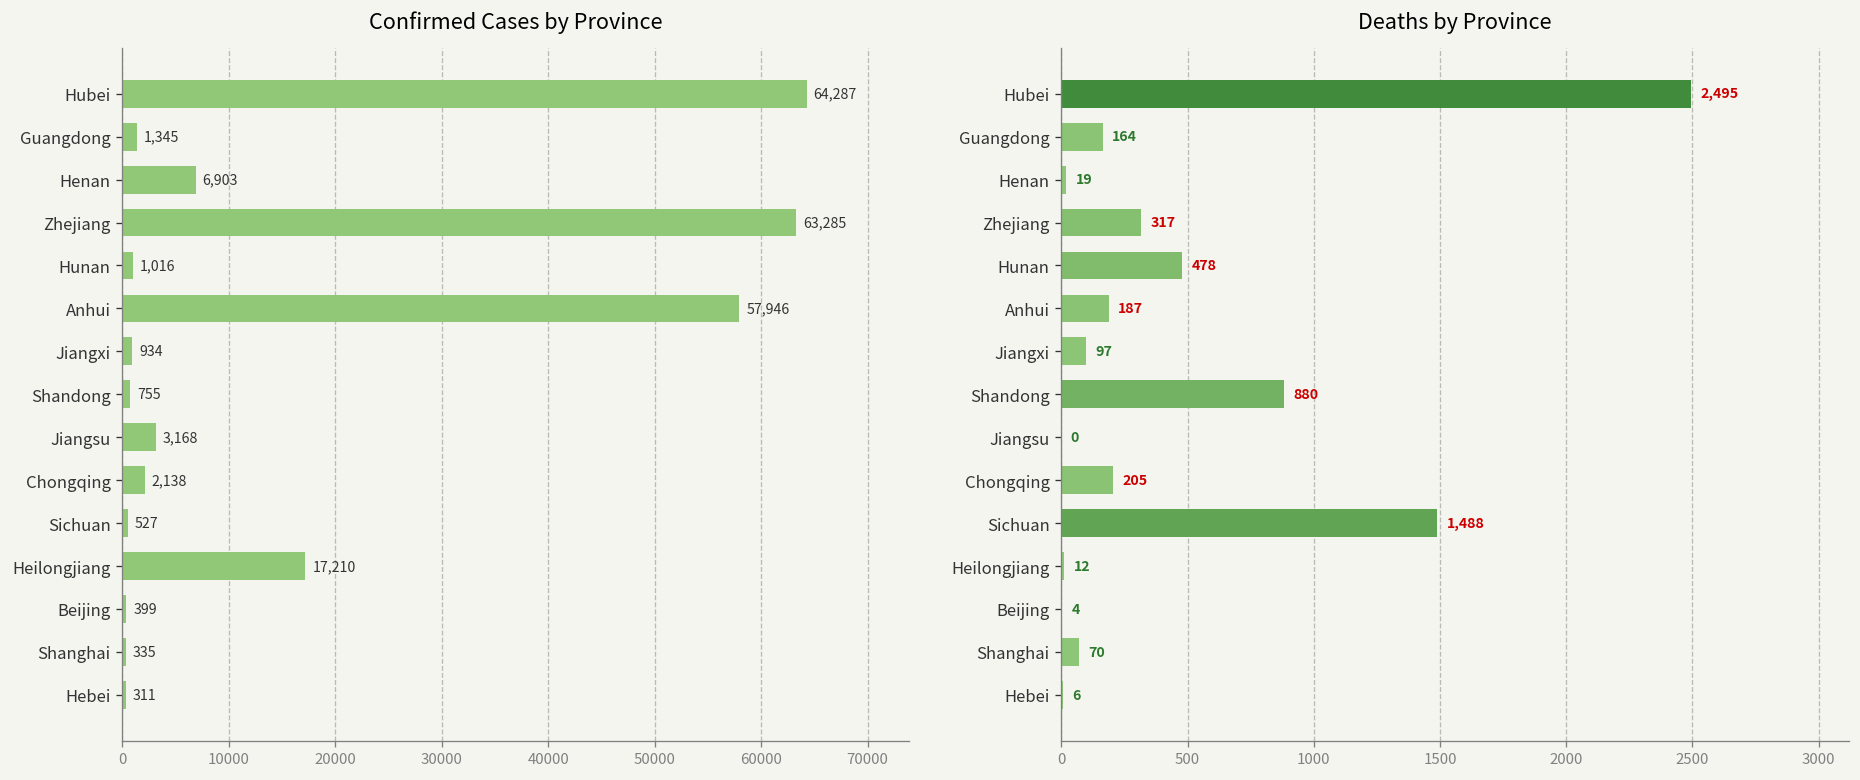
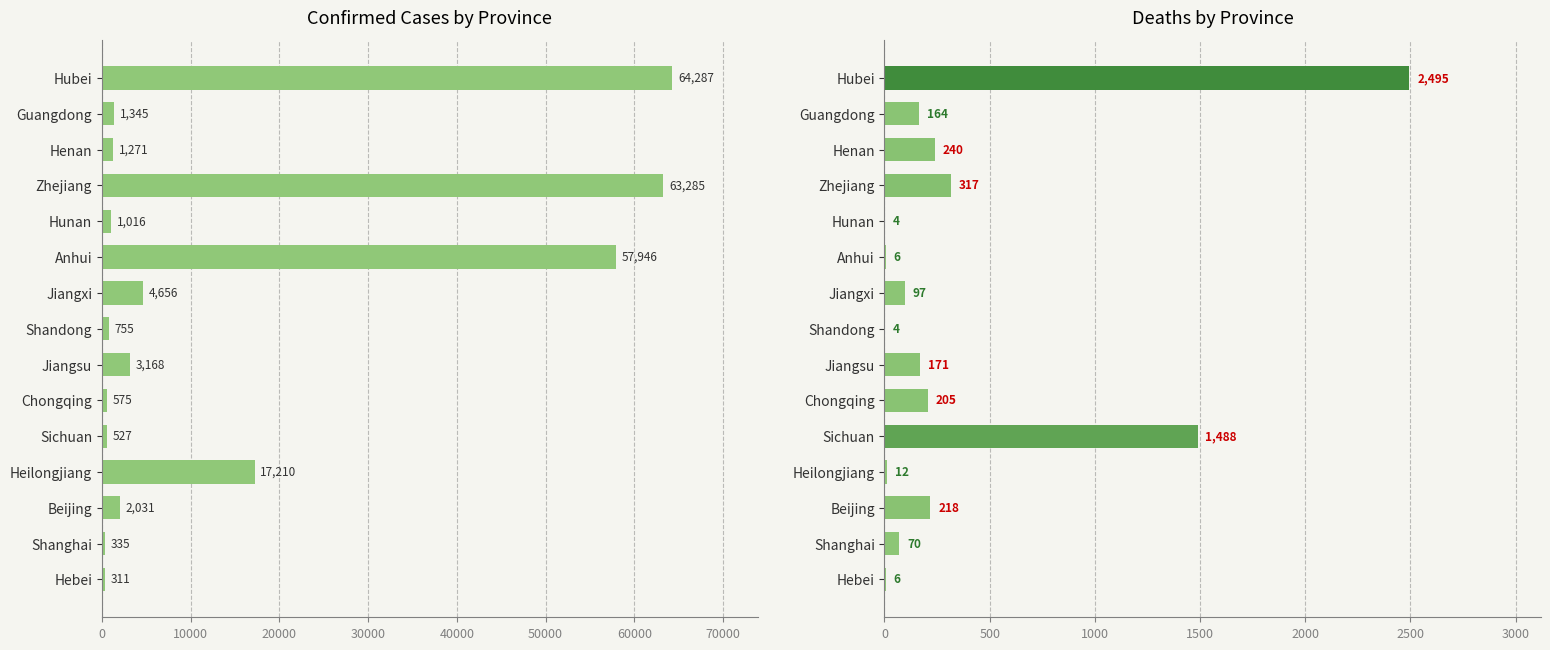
  {
    "Confirmed Cases by Province": {
      "Hubei": "64,287",
      "Guangdong": "1,345",
-     "Henan": "6,903",
+     "Henan": "1,271",
      "Zhejiang": "63,285",
      "Hunan": "1,016",
      "Anhui": "57,946",
-     "Jiangxi": "934",
+     "Jiangxi": "4,656",
      "Shandong": "755",
      "Jiangsu": "3,168",
-     "Chongqing": "2,138",
+     "Chongqing": "575",
      "Sichuan": "527",
      "Heilongjiang": "17,210",
-     "Beijing": "399",
+     "Beijing": "2,031",
      "Shanghai": "335",
      "Hebei": "311"
    },
    "Deaths by Province": {
      "Hubei": "2,495",
      "Guangdong": "164",
-     "Henan": "19",
+     "Henan": "240",
      "Zhejiang": "317",
-     "Hunan": "478",
-     "Anhui": "187",
+     "Hunan": "4",
+     "Anhui": "6",
      "Jiangxi": "97",
-     "Shandong": "880",
-     "Jiangsu": "0",
+     "Shandong": "4",
+     "Jiangsu": "171",
      "Chongqing": "205",
      "Sichuan": "1,488",
      "Heilongjiang": "12",
-     "Beijing": "4",
+     "Beijing": "218",
      "Shanghai": "70",
      "Hebei": "6"
    }
  }
